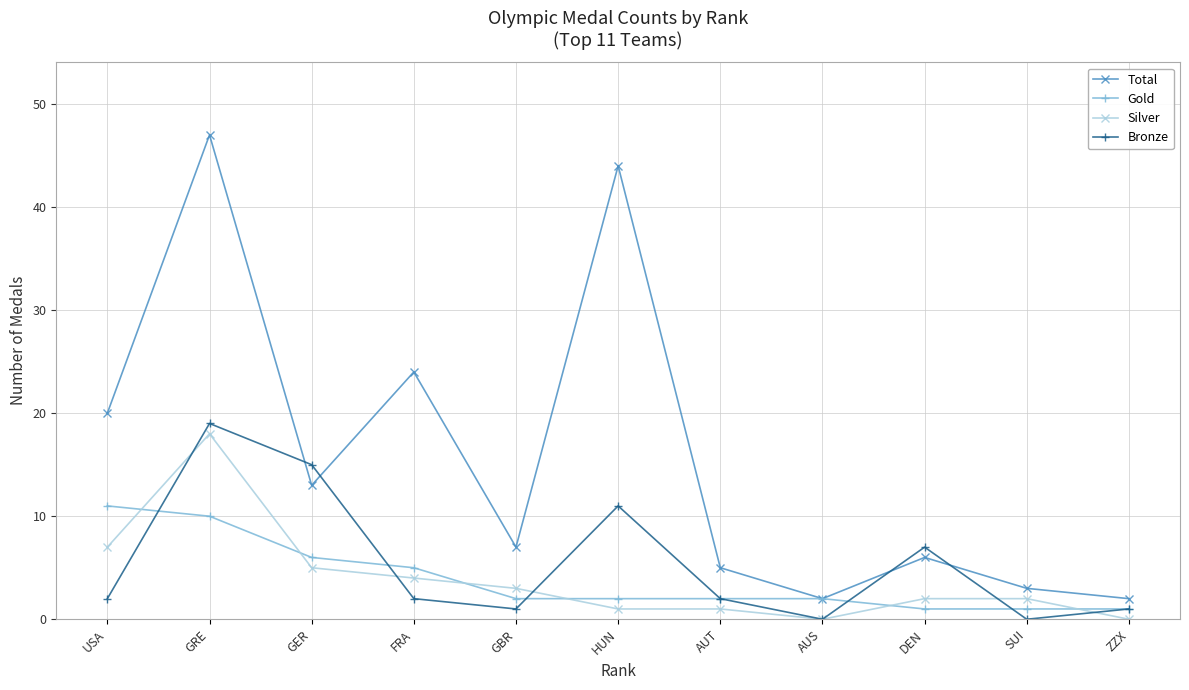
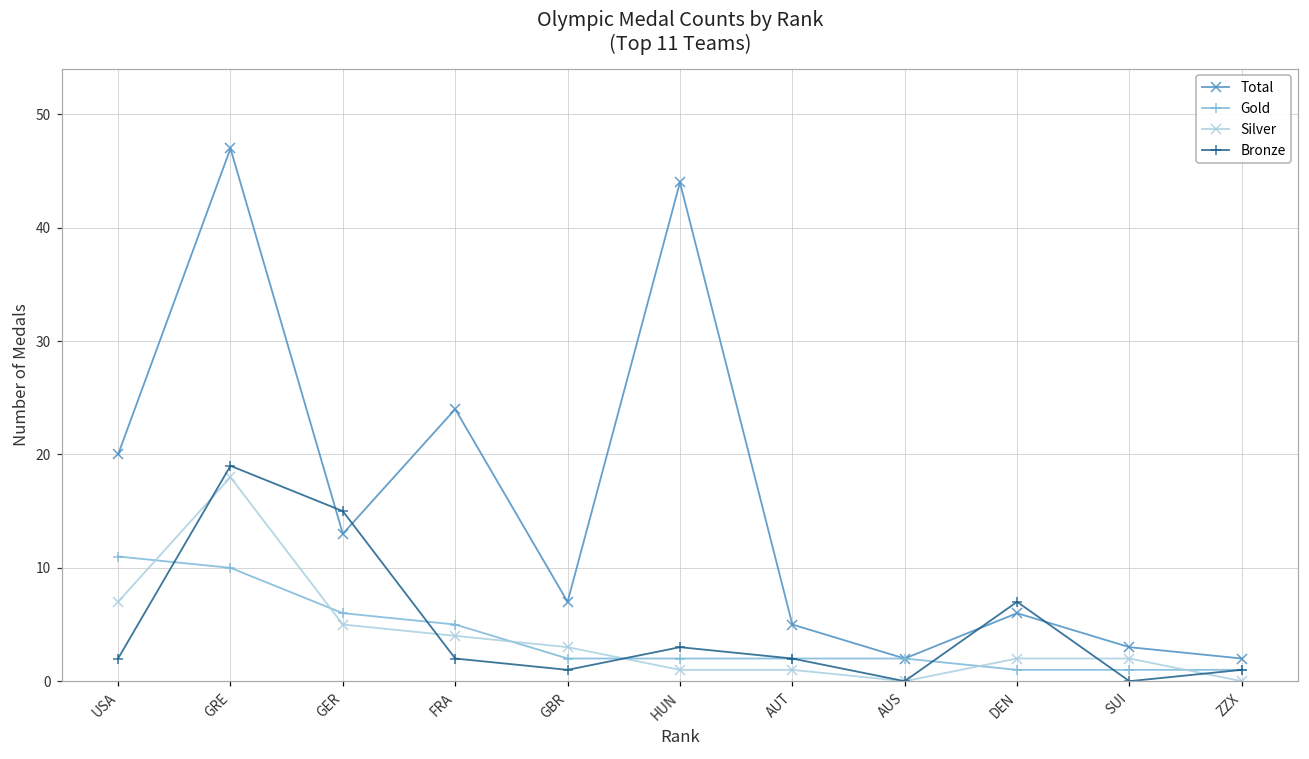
  {
    "Total": {
      "USA": 20,
      "GRE": 47,
      "GER": 13,
      "FRA": 24,
      "GBR": 7,
      "HUN": 44,
      "AUT": 5,
      "DEN": 6,
      "SUI": 3,
      "ZZX": 2
    },
    "Bronze": {
      "USA": 2,
      "GRE": 19,
      "GER": 15,
      "FRA": 2,
      "GBR": 1,
-     "HUN": 11,
+     "HUN": 3,
      "DEN": 7,
      "SUI": 0
    }
  }
